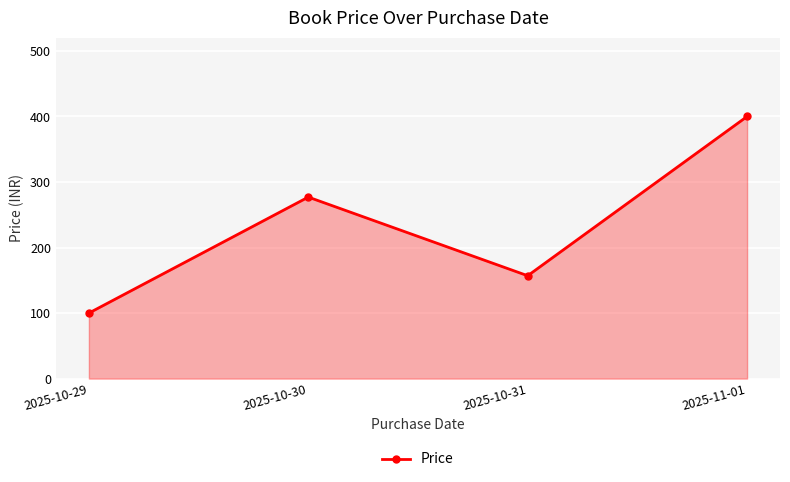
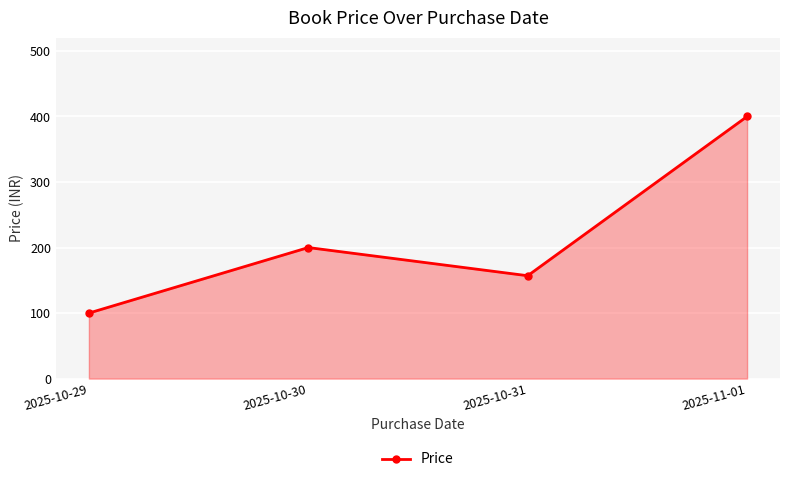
  {
    "2025-10-29": 100,
-   "2025-10-30": 280,
+   "2025-10-30": 200,
    "2025-10-31": 160,
    "2025-11-01": 400
  }
